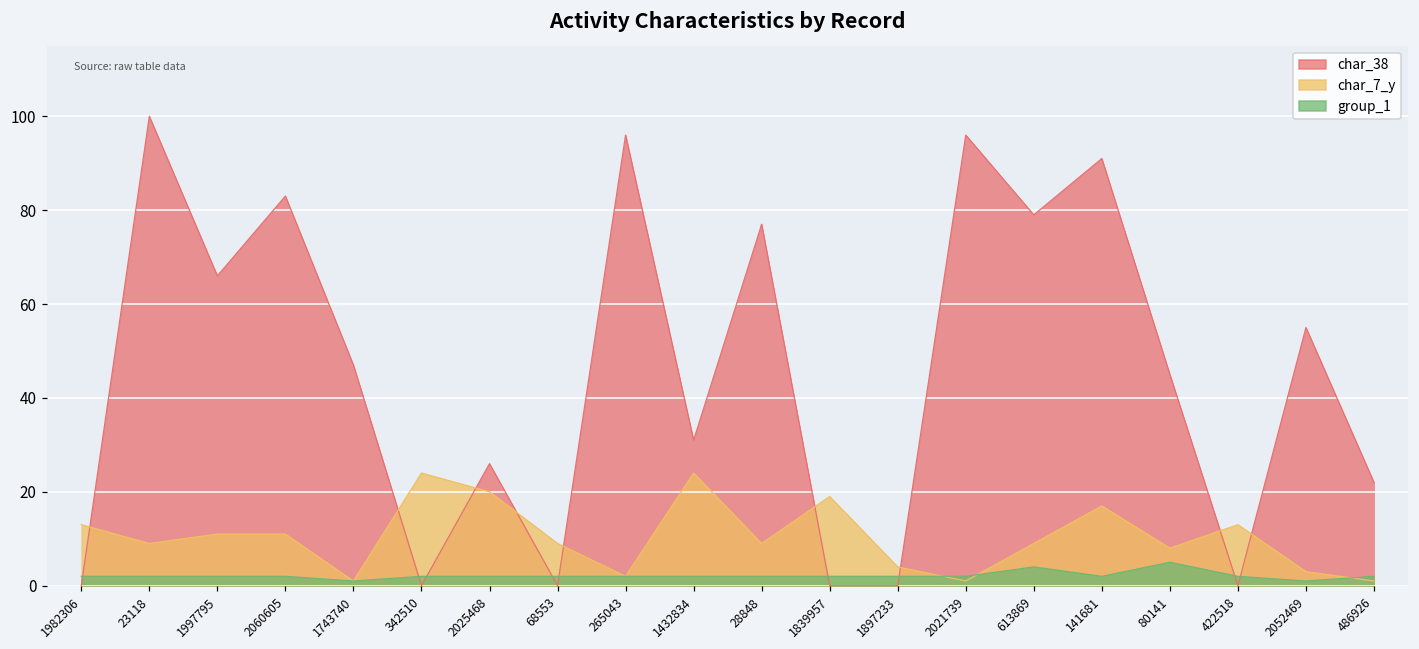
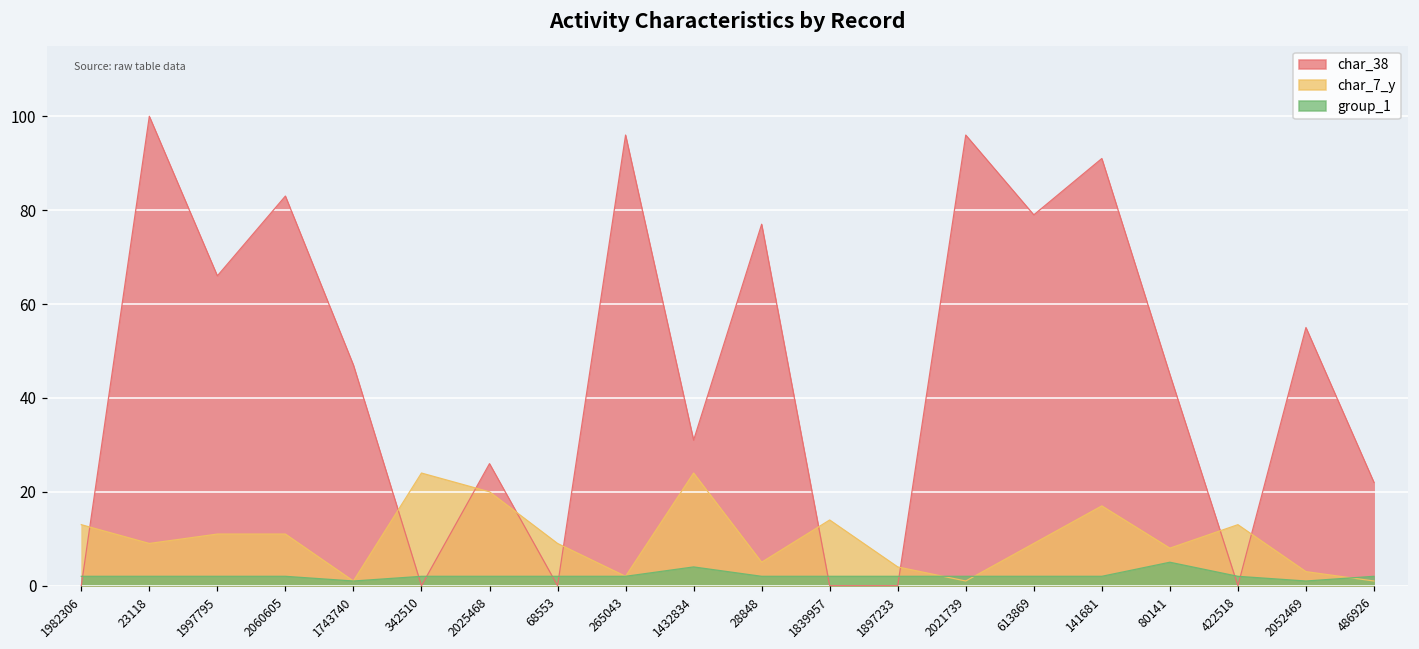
  {
    "char_38": {
      "1982306": 0,
      "23118": 100,
      "1997795": 66,
      "2060605": 83,
      "1743740": 47,
      "342510": 0,
      "2025468": 26,
      "68553": 0,
      "265043": 96,
      "1432834": 31,
      "28848": 77,
      "1839957": 0,
      "1897233": 0,
      "2021739": 96,
      "613869": 79,
      "141681": 91,
      "80141": 45,
      "422518": 0,
      "2052469": 55,
      "486926": 22
    },
    "char_7_y": {
      "1982306": 13,
      "23118": 9,
      "1997795": 11,
      "2060605": 11,
      "342510": 24,
      "2025468": 20,
      "68553": 9,
      "1432834": 24,
-     "28848": 9,
-     "1839957": 19,
+     "28848": 5,
+     "1839957": 14,
      "1897233": 4,
      "2021739": 1,
      "613869": 9,
      "141681": 17,
      "80141": 8,
      "422518": 13,
      "2052469": 3,
      "486926": 1
    },
    "group_1": {
      "1982306": 2,
      "23118": 2,
      "1997795": 2,
      "2060605": 2,
      "342510": 2,
      "2025468": 2,
      "68553": 2,
-     "1432834": 2,
+     "1432834": 4,
      "28848": 2,
      "1839957": 2,
      "1897233": 2,
      "2021739": 2,
-     "613869": 4,
+     "613869": 2,
      "141681": 2,
      "80141": 5,
      "422518": 2,
      "2052469": 1,
      "486926": 2
    }
  }
